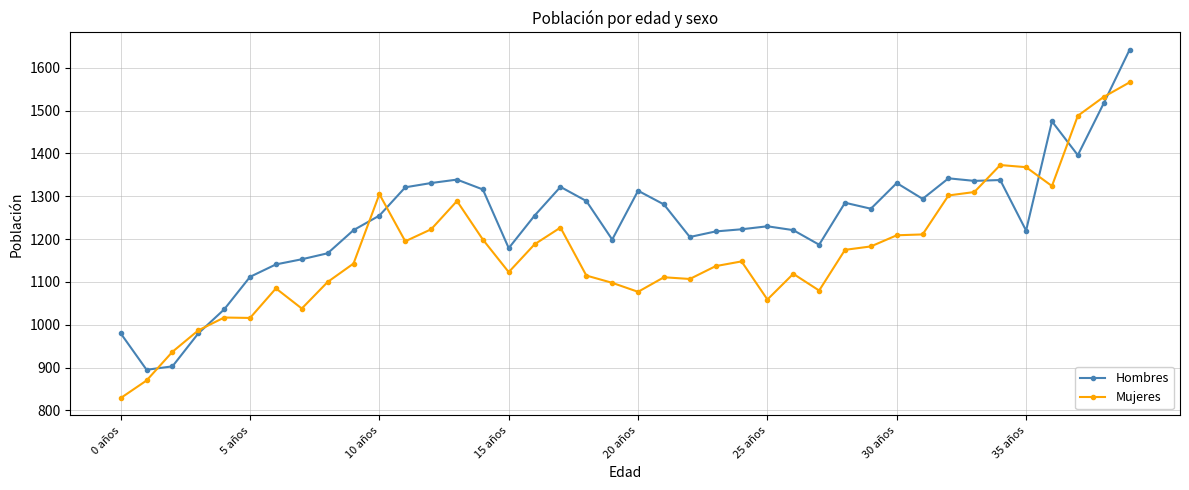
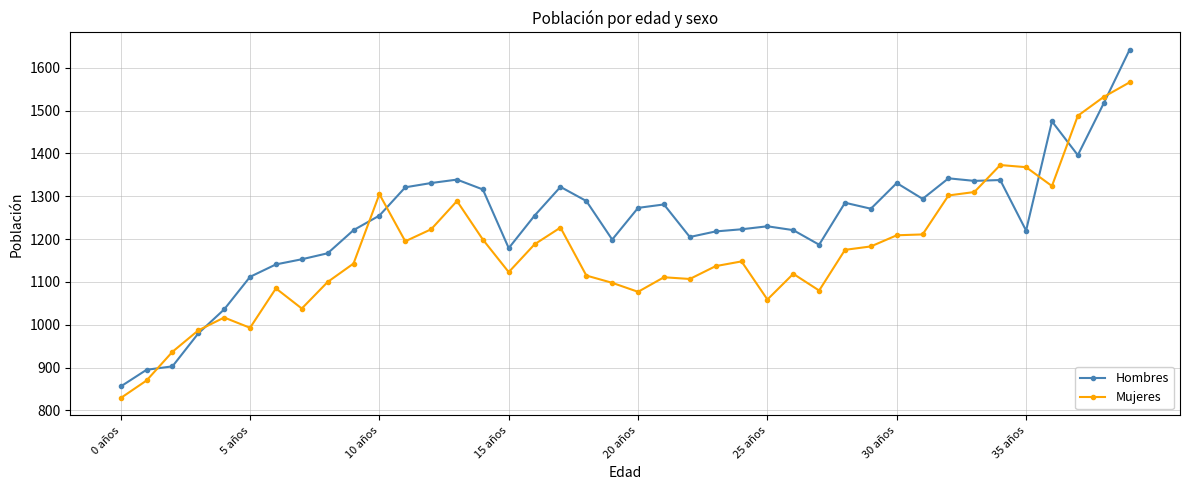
  {
    "Hombres": {
-     "0 años": 980,
+     "0 años": 860,
      "5 años": 1110,
      "10 años": 1260,
      "15 años": 1180,
-     "20 años": 1310,
+     "20 años": 1270,
      "25 años": 1230,
      "30 años": 1330,
      "35 años": 1220
    },
    "Mujeres": {
      "0 años": 830,
-     "5 años": 1020,
+     "5 años": 990,
      "10 años": 1310,
      "15 años": 1120,
      "20 años": 1080,
      "25 años": 1060,
      "30 años": 1210,
      "35 años": 1370
    }
  }
